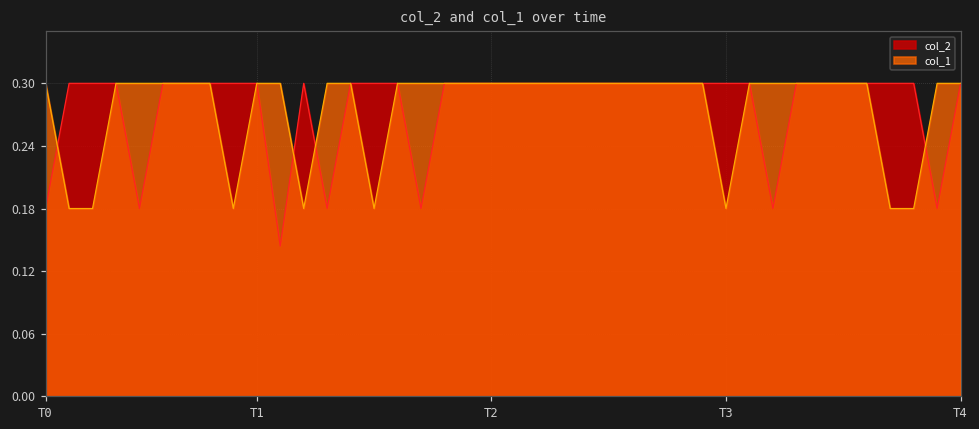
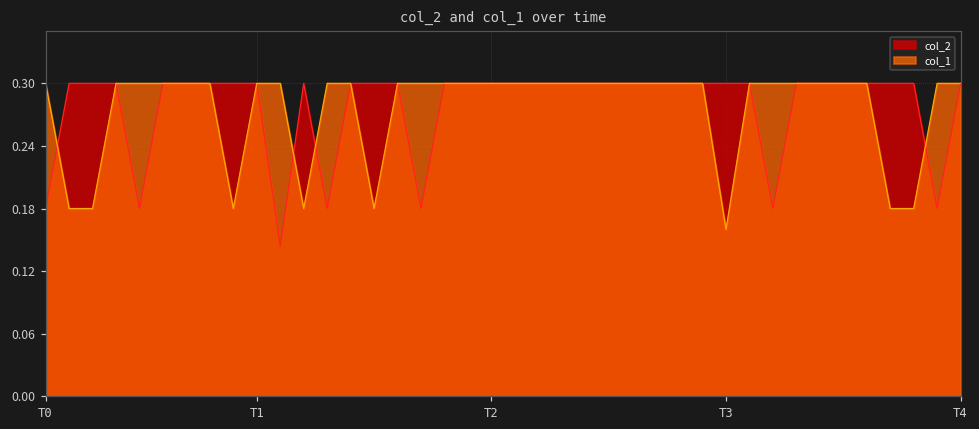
  {
    "col_2": {
      "T0": 0.18,
      "T3": 0.30
    },
    "col_1": {
      "T0": 0.30,
-     "T3": 0.18
+     "T3": 0.16
    }
  }
